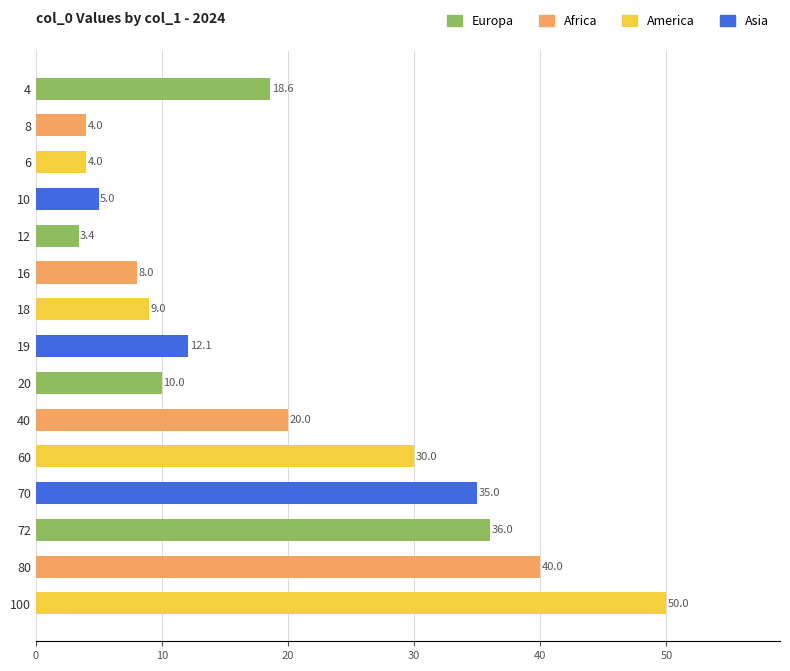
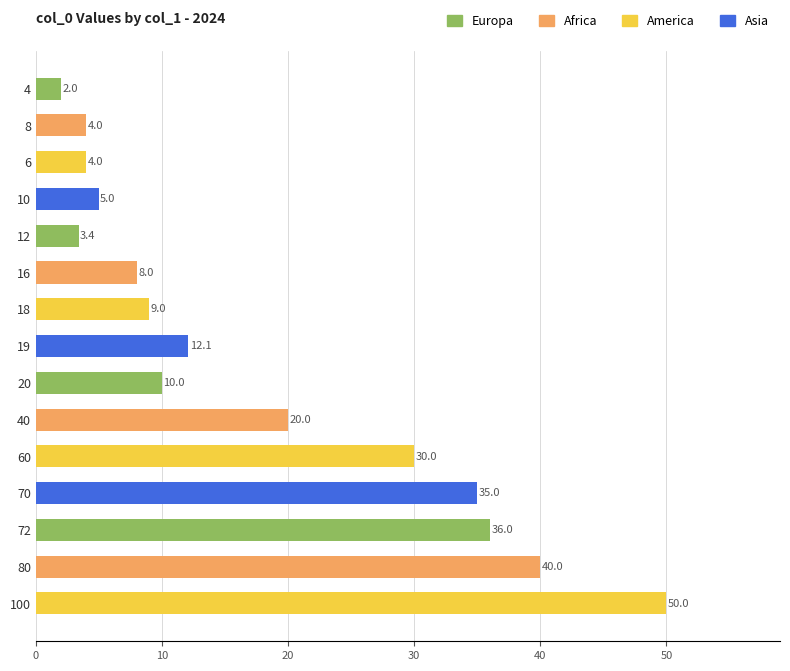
  {
-   "4": 18.6,
+   "4": 2.0,
    "8": 4.0,
    "6": 4.0,
    "10": 5.0,
    "12": 3.4,
    "16": 8.0,
    "18": 9.0,
    "19": 12.1,
    "20": 10.0,
    "40": 20.0,
    "60": 30.0,
    "70": 35.0,
    "72": 36.0,
    "80": 40.0,
    "100": 50.0
  }
